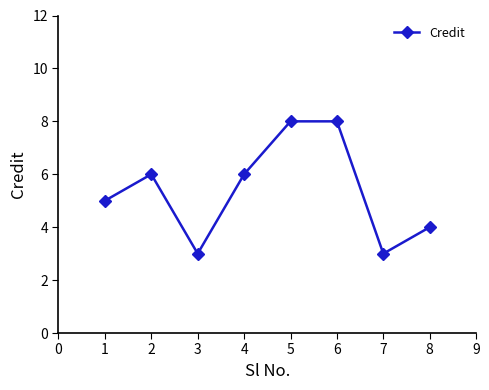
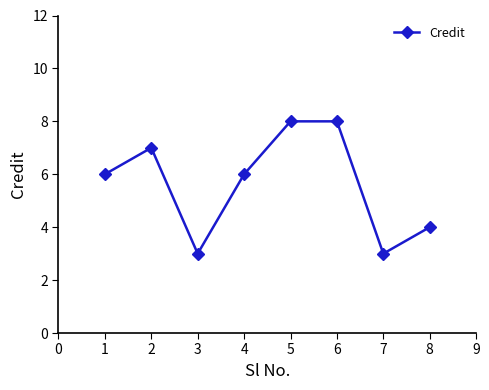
  {
-   "1": 5,
-   "2": 6,
+   "1": 6,
+   "2": 7,
    "3": 3,
    "4": 6,
    "5": 8,
    "6": 8,
    "7": 3,
    "8": 4
  }
